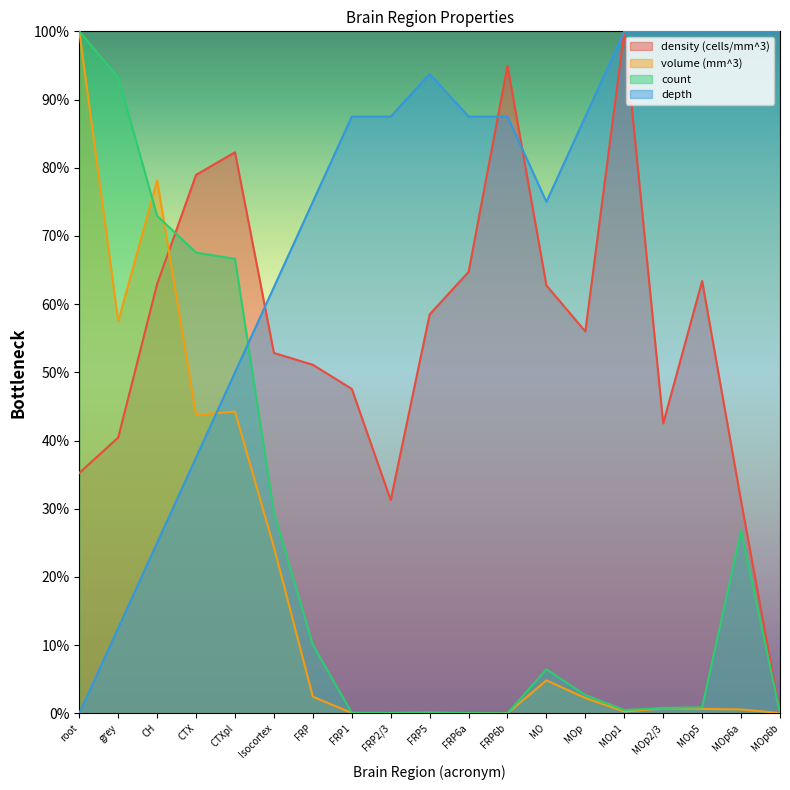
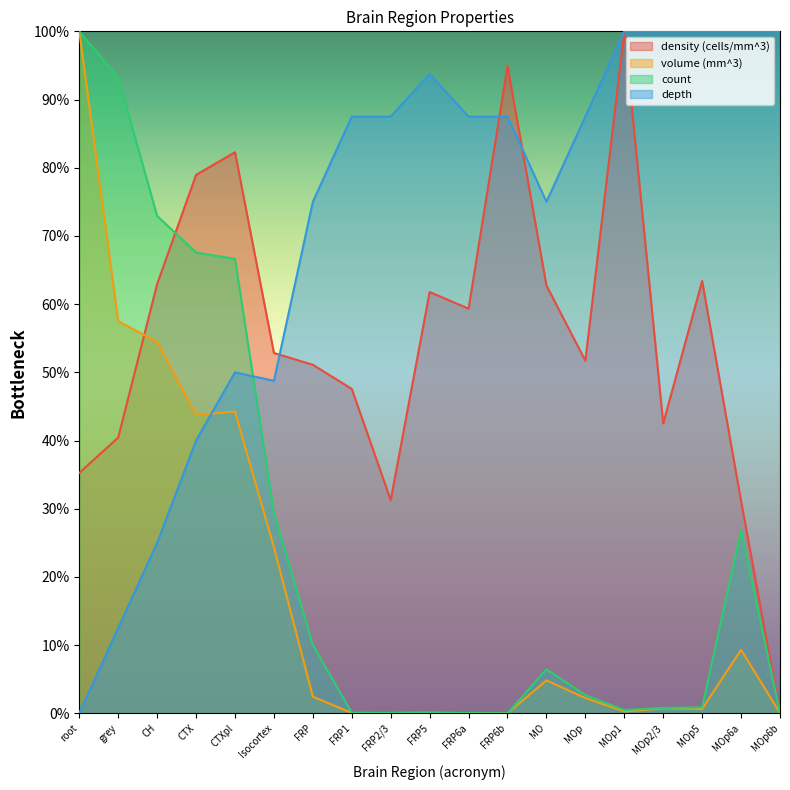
  {
    "density (cells/mm^3)": {
      "root": "35%",
      "grey": "40%",
      "CH": "63%",
      "CTX": "79%",
      "CTXpl": "82%",
      "Isocortex": "53%",
      "FRP": "51%",
      "FRP1": "48%",
      "FRP2/3": "31%",
-     "FRP5": "58%",
-     "FRP6a": "65%",
+     "FRP5": "62%",
+     "FRP6a": "59%",
      "FRP6b": "95%",
      "MO": "63%",
-     "MOp": "56%",
+     "MOp": "52%",
      "MOp2/3": "43%",
      "MOp5": "63%",
      "MOp6a": "31%"
    },
    "volume (mm^3)": {
      "grey": "57%",
-     "CH": "78%",
+     "CH": "54%",
      "CTX": "44%",
      "CTXpl": "44%",
      "Isocortex": "24%",
      "FRP": "2%",
      "MO": "5%",
      "MOp": "2%",
-     "MOp6a": "1%"
+     "MOp6a": "9%"
    },
    "count": {
      "grey": "93%",
      "CH": "73%",
      "CTX": "68%",
      "CTXpl": "67%",
      "Isocortex": "29%",
      "FRP": "10%",
      "MO": "6%",
      "MOp": "3%",
      "MOp6a": "27%"
    },
    "depth": {
      "root": "0%",
      "grey": "13%",
      "CH": "25%",
-     "CTX": "38%",
+     "CTX": "40%",
      "CTXpl": "50%",
-     "Isocortex": "63%",
+     "Isocortex": "49%",
      "FRP": "75%",
      "FRP1": "88%",
      "FRP2/3": "88%",
      "FRP5": "94%",
      "FRP6a": "88%",
      "FRP6b": "88%",
      "MO": "75%",
      "MOp": "88%",
      "MOp2/3": "100%",
      "MOp5": "100%",
      "MOp6a": "100%",
      "MOp6b": "100%"
    }
  }
